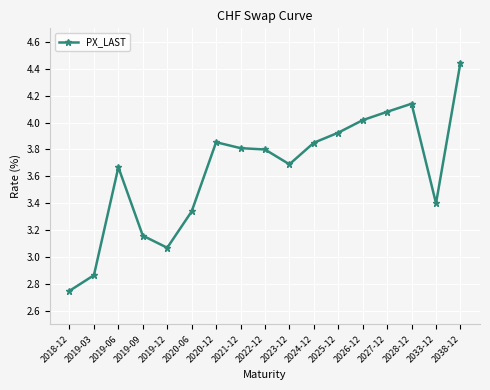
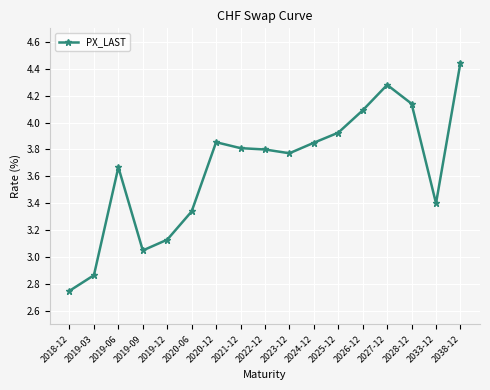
  {
    "2018-12": 2.75,
    "2019-03": 2.87,
    "2019-06": 3.67,
-   "2019-09": 3.16,
-   "2019-12": 3.07,
+   "2019-09": 3.05,
+   "2019-12": 3.13,
    "2020-06": 3.34,
    "2020-12": 3.85,
    "2021-12": 3.81,
    "2022-12": 3.80,
-   "2023-12": 3.69,
+   "2023-12": 3.77,
    "2024-12": 3.85,
    "2025-12": 3.93,
-   "2026-12": 4.02,
-   "2027-12": 4.08,
+   "2026-12": 4.09,
+   "2027-12": 4.28,
    "2028-12": 4.14,
    "2033-12": 3.40,
    "2038-12": 4.45
  }
